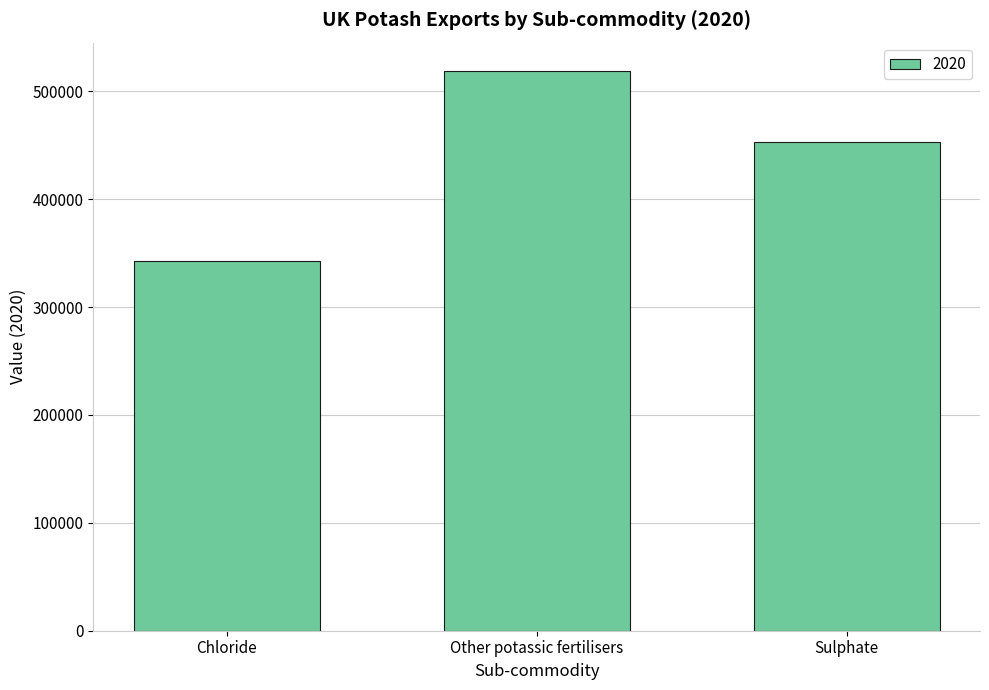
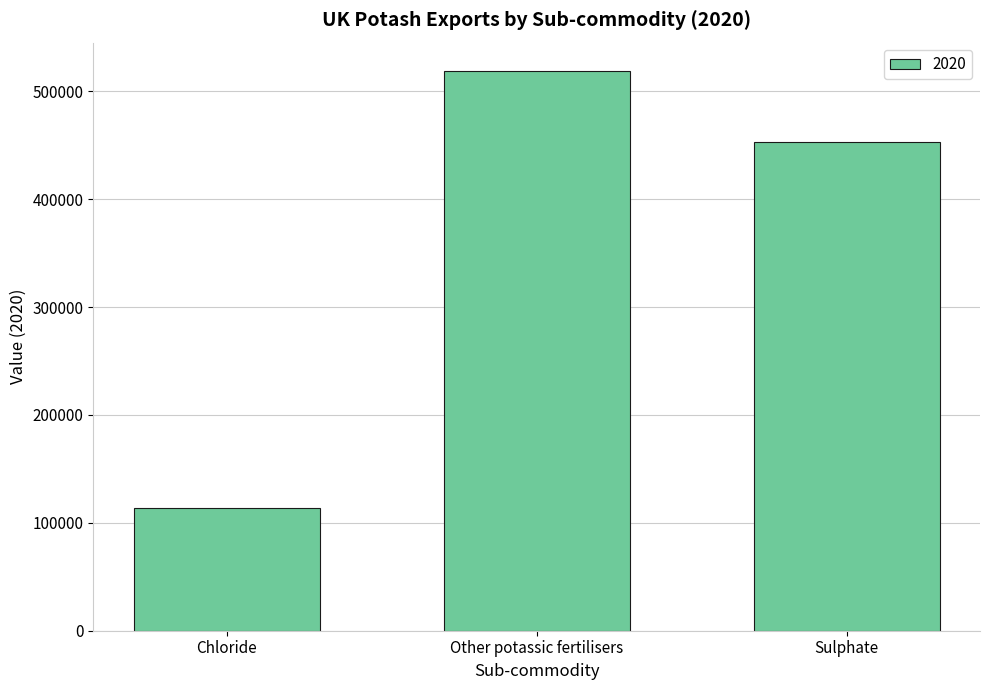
  {
-   "Chloride": 342000,
+   "Chloride": 113000,
    "Other potassic fertilisers": 519000,
    "Sulphate": 453000
  }
